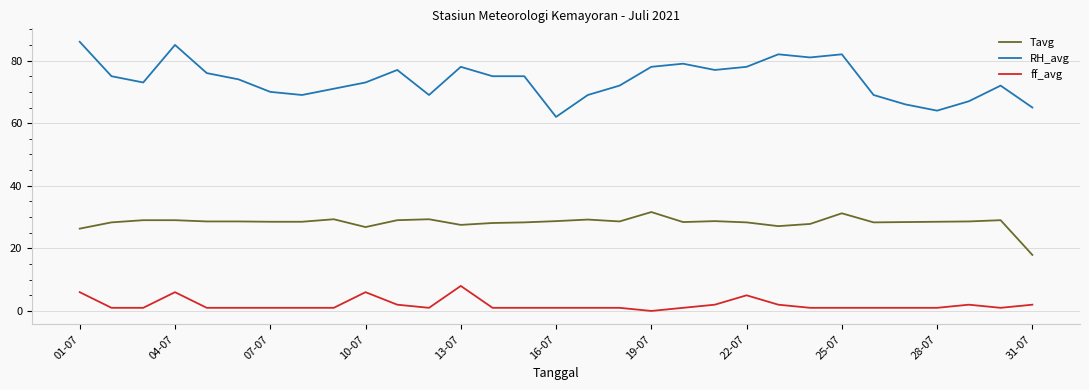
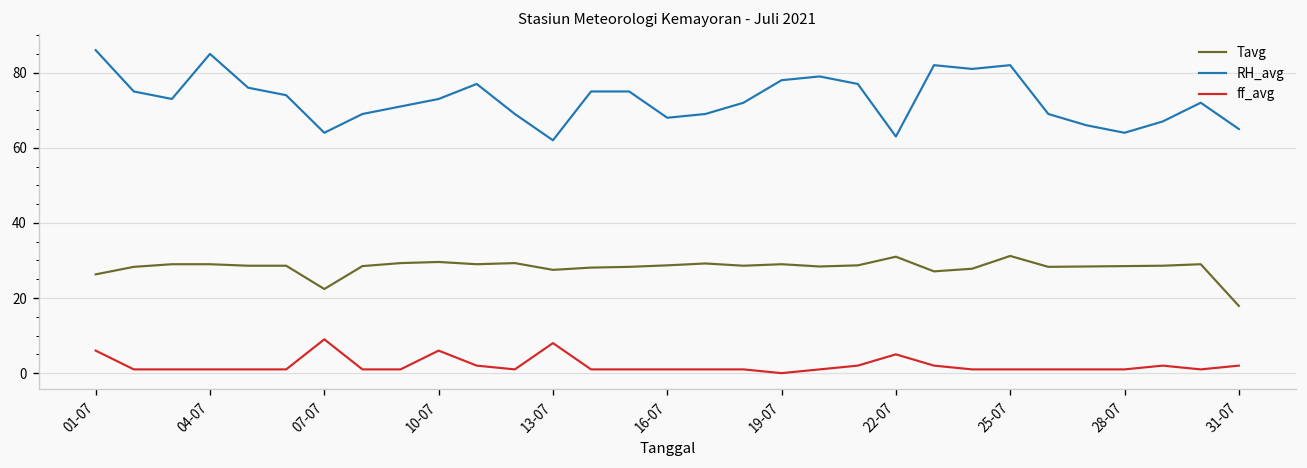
  {
    "Tavg": {
      "01-07": 26,
      "04-07": 29,
-     "07-07": 29,
-     "10-07": 27,
+     "07-07": 22,
+     "10-07": 30,
      "13-07": 28,
      "16-07": 29,
-     "19-07": 32,
-     "22-07": 28,
+     "19-07": 29,
+     "22-07": 31,
      "25-07": 31,
      "28-07": 29,
      "31-07": 18
    },
    "RH_avg": {
      "01-07": 86,
      "04-07": 85,
-     "07-07": 70,
+     "07-07": 64,
      "10-07": 73,
-     "13-07": 78,
-     "16-07": 62,
+     "13-07": 62,
+     "16-07": 68,
      "19-07": 78,
-     "22-07": 78,
+     "22-07": 63,
      "25-07": 82,
      "28-07": 64,
      "31-07": 65
    },
    "ff_avg": {
      "01-07": 6,
-     "04-07": 6,
-     "07-07": 1,
+     "04-07": 1,
+     "07-07": 9,
      "10-07": 6,
      "13-07": 8,
      "16-07": 1,
      "19-07": 0,
      "22-07": 5,
      "25-07": 1,
      "28-07": 1,
      "31-07": 2
    }
  }
